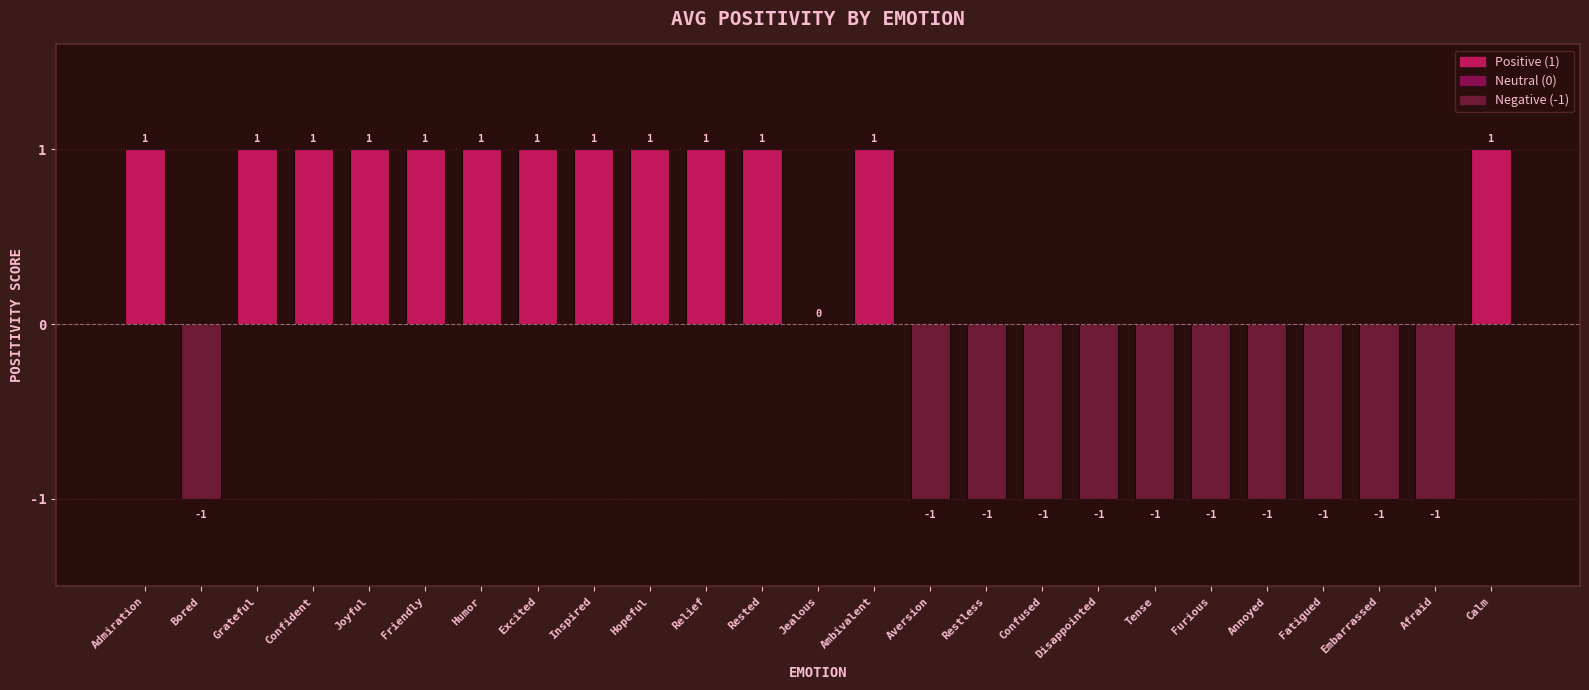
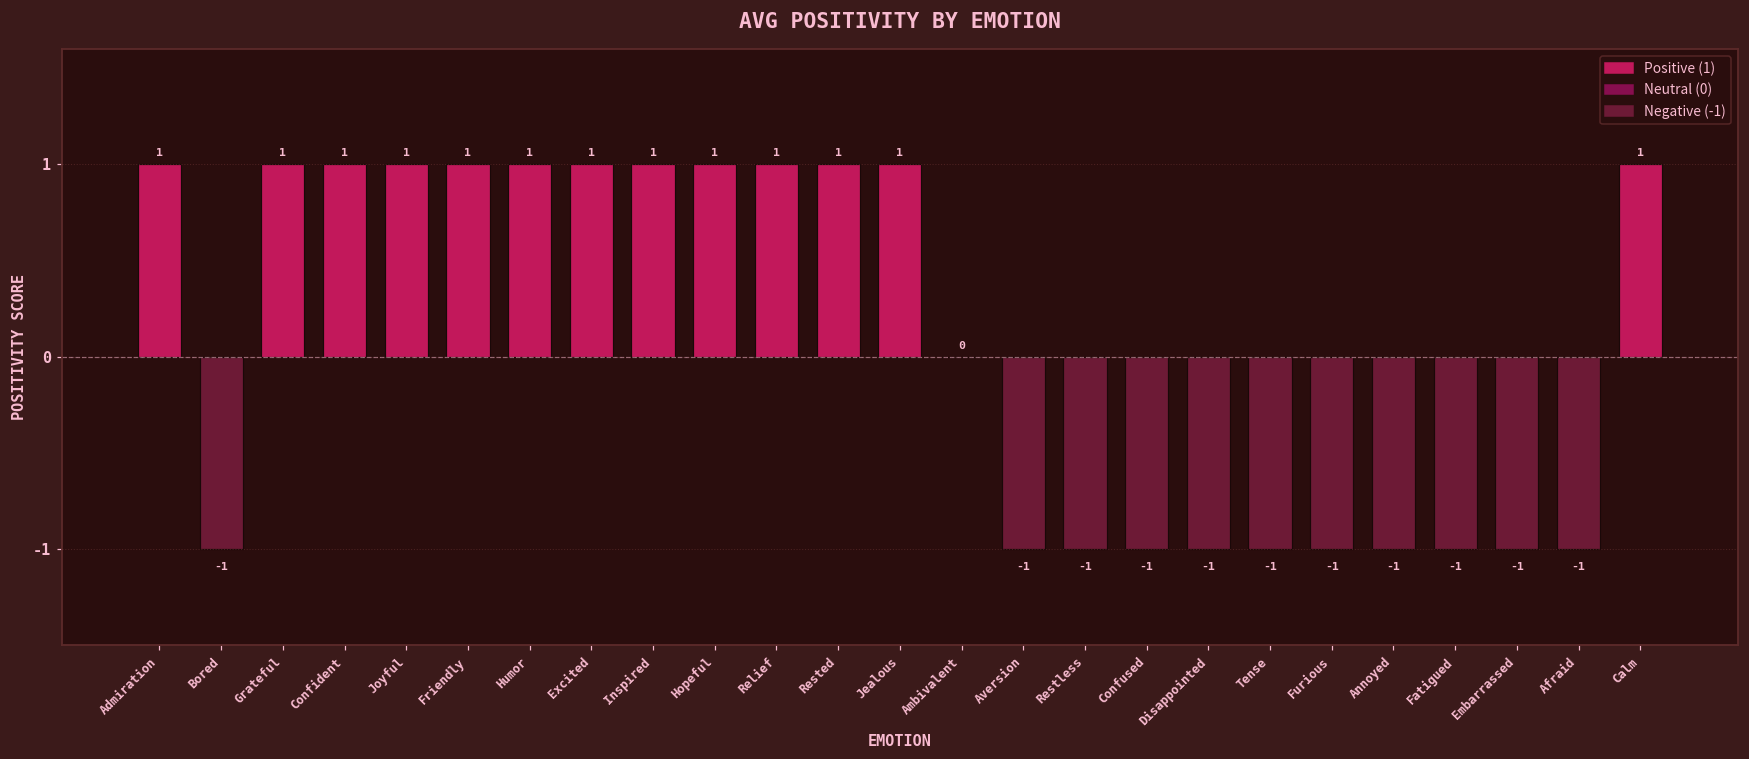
  {
    "Admiration": 1,
    "Bored": -1,
    "Grateful": 1,
    "Confident": 1,
    "Joyful": 1,
    "Friendly": 1,
    "Humor": 1,
    "Excited": 1,
    "Inspired": 1,
    "Hopeful": 1,
    "Relief": 1,
    "Rested": 1,
-   "Jealous": 0,
-   "Ambivalent": 1,
+   "Jealous": 1,
+   "Ambivalent": 0,
    "Aversion": -1,
    "Restless": -1,
    "Confused": -1,
    "Disappointed": -1,
    "Tense": -1,
    "Furious": -1,
    "Annoyed": -1,
    "Fatigued": -1,
    "Embarrassed": -1,
    "Afraid": -1,
    "Calm": 1
  }
